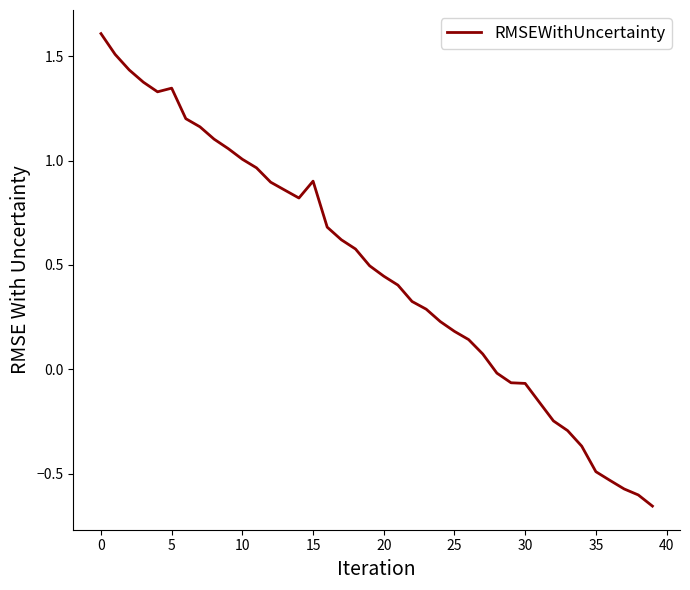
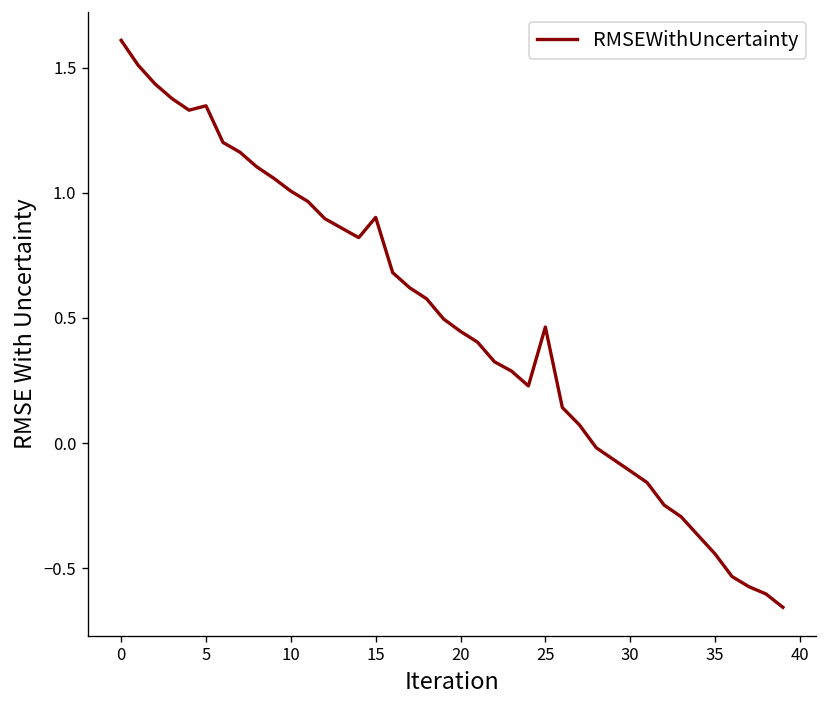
  {
    "0": 1.61,
    "5": 1.35,
    "10": 1.01,
    "15": 0.90,
    "20": 0.45,
-   "25": 0.18,
-   "30": -0.07,
-   "35": -0.49
+   "25": 0.46,
+   "30": -0.11,
+   "35": -0.44
  }
